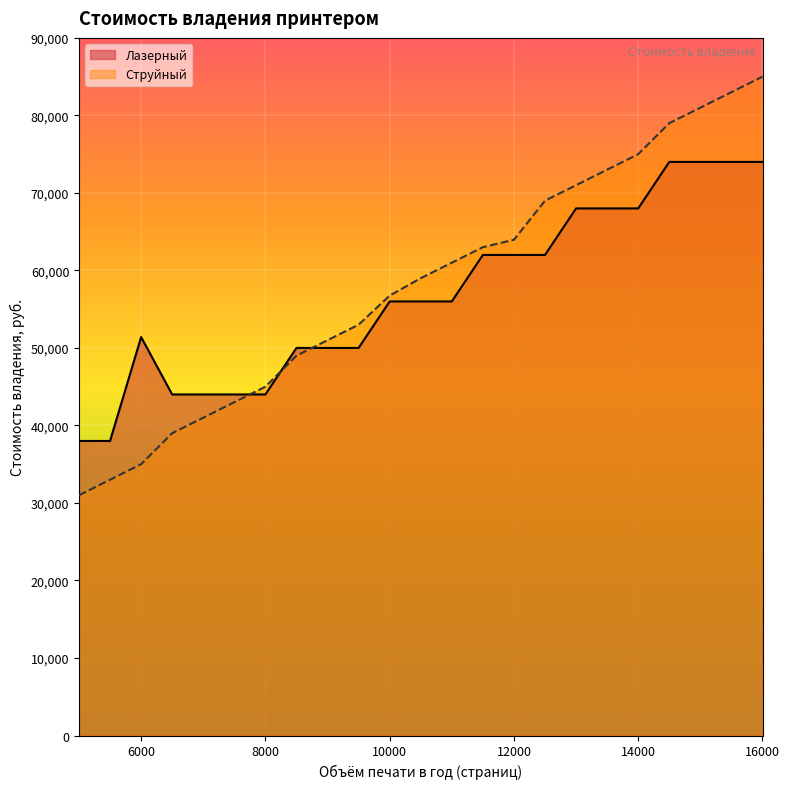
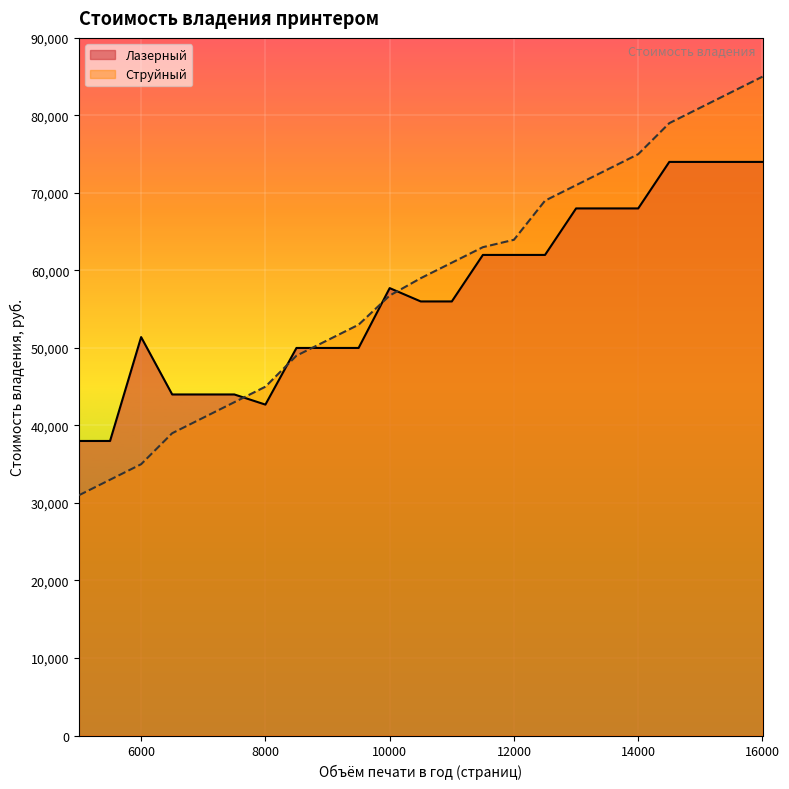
  {
    "Лазерный": {
      "6000": "51,000",
-     "8000": "44,000",
-     "10000": "56,000",
+     "8000": "43,000",
+     "10000": "58,000",
      "12000": "62,000",
      "14000": "68,000",
      "16000": "74,000"
    },
    "Струйный": {
      "6000": "35,000",
      "8000": "45,000",
      "10000": "57,000",
      "12000": "64,000",
      "14000": "75,000",
      "16000": "85,000"
    }
  }
